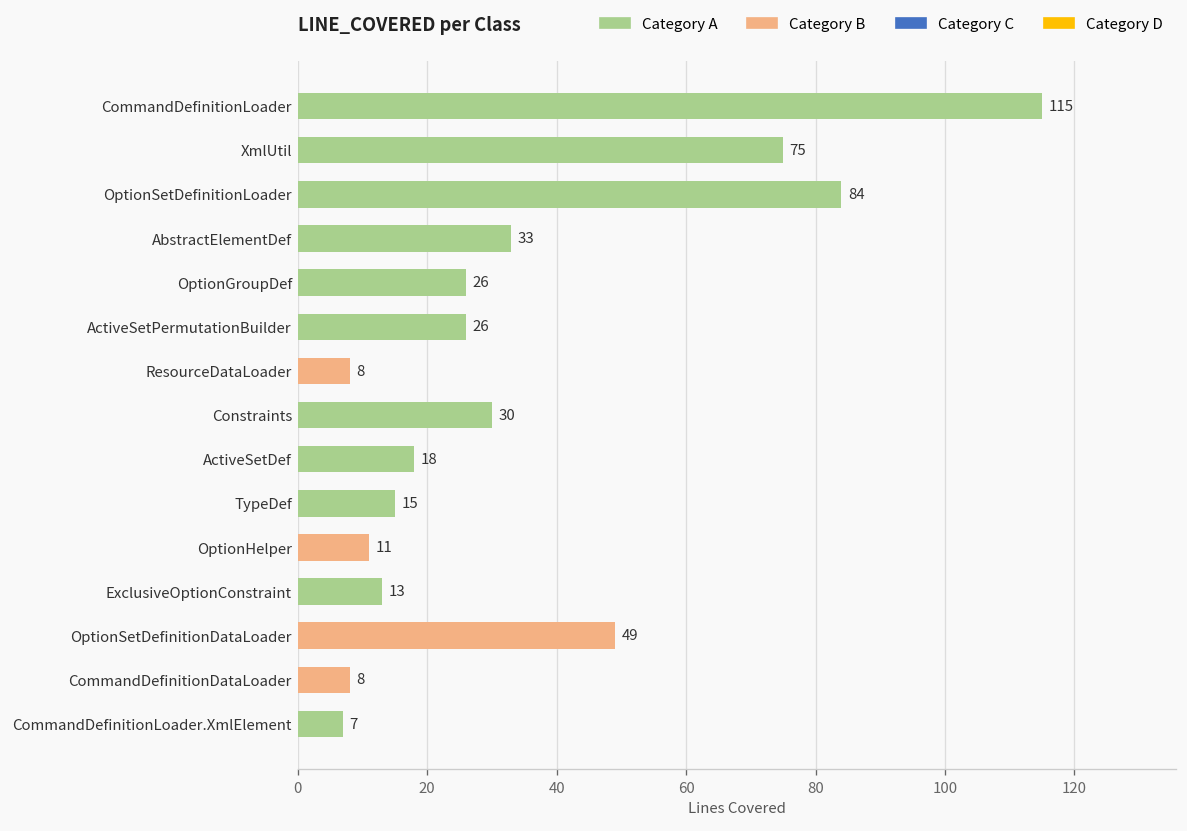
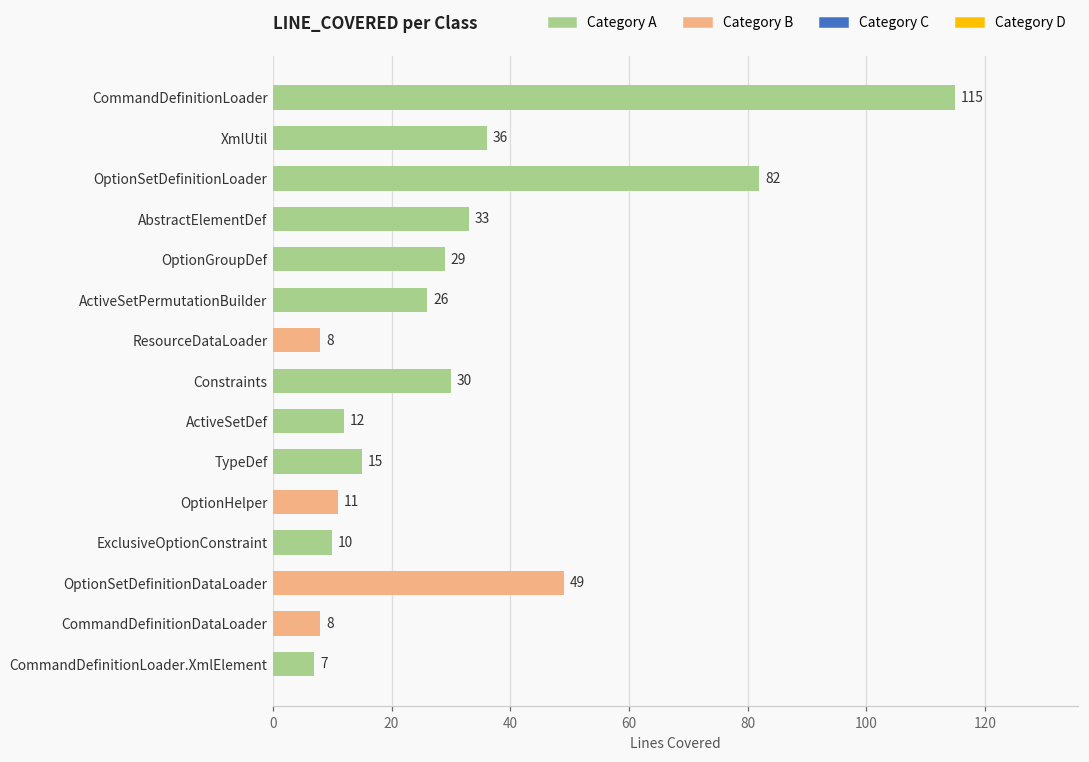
  {
    "CommandDefinitionLoader": 115,
-   "XmlUtil": 75,
-   "OptionSetDefinitionLoader": 84,
+   "XmlUtil": 36,
+   "OptionSetDefinitionLoader": 82,
    "AbstractElementDef": 33,
-   "OptionGroupDef": 26,
+   "OptionGroupDef": 29,
    "ActiveSetPermutationBuilder": 26,
    "ResourceDataLoader": 8,
    "Constraints": 30,
-   "ActiveSetDef": 18,
+   "ActiveSetDef": 12,
    "TypeDef": 15,
    "OptionHelper": 11,
-   "ExclusiveOptionConstraint": 13,
+   "ExclusiveOptionConstraint": 10,
    "OptionSetDefinitionDataLoader": 49,
    "CommandDefinitionDataLoader": 8,
    "CommandDefinitionLoader.XmlElement": 7
  }
